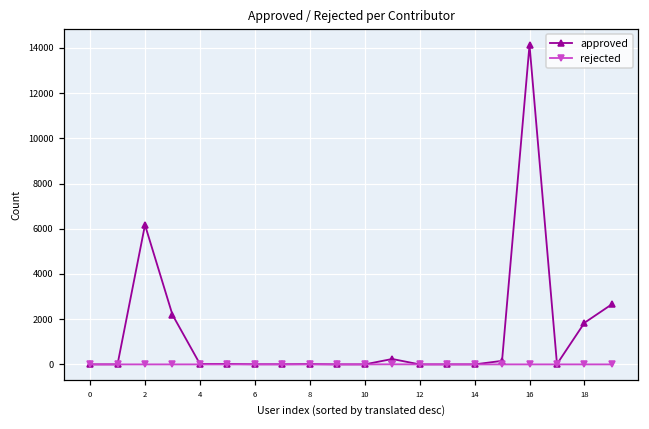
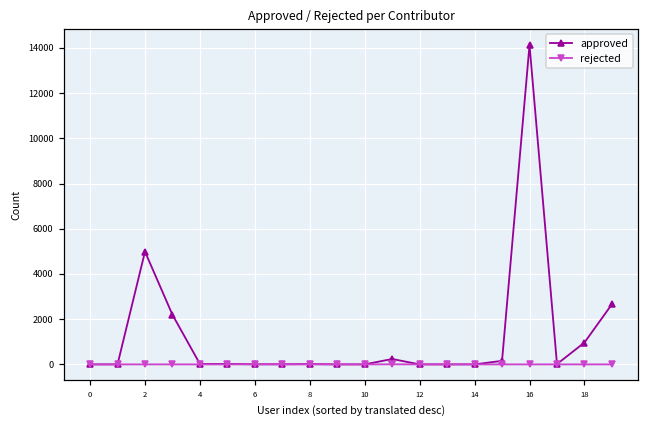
  {
    "approved": {
-     "2": 6200,
+     "2": 5000,
      "16": 14100,
-     "18": 1800
+     "18": 1000
    },
    "rejected": {
      "2": 0,
      "16": 0,
      "18": 0
    }
  }
